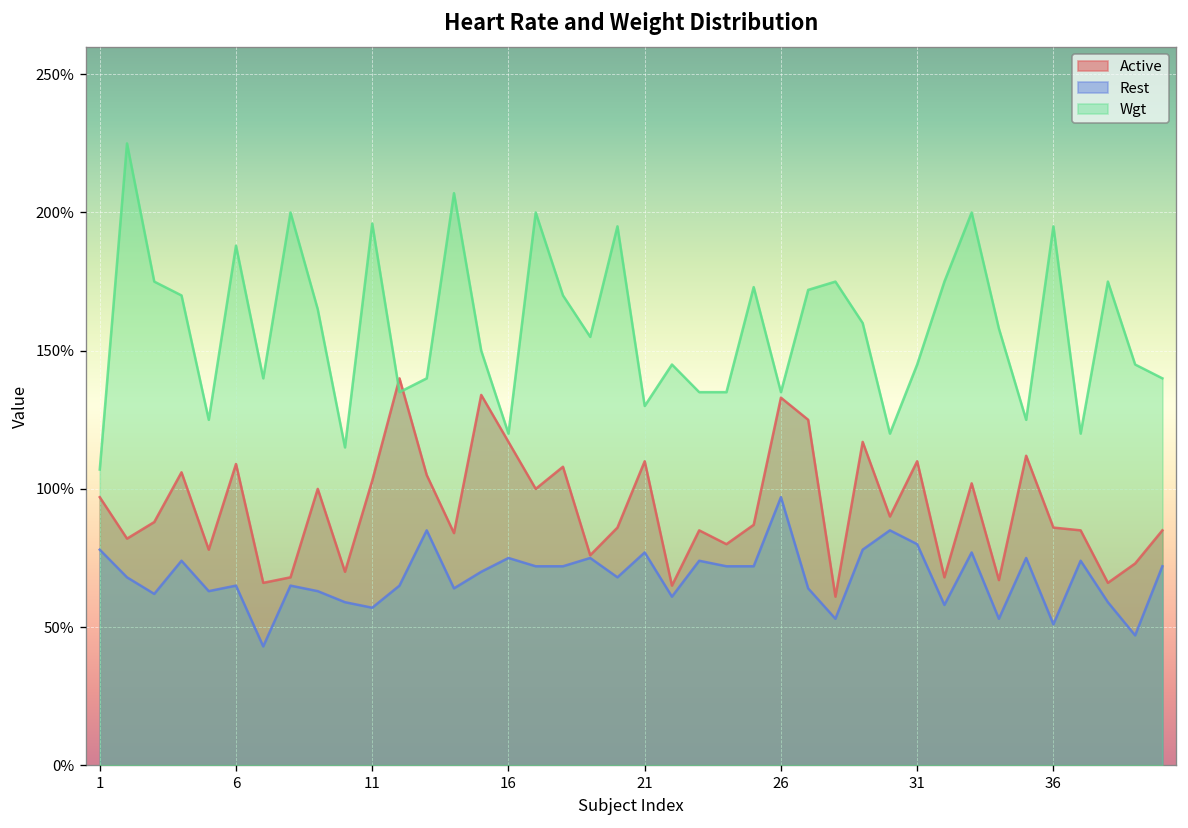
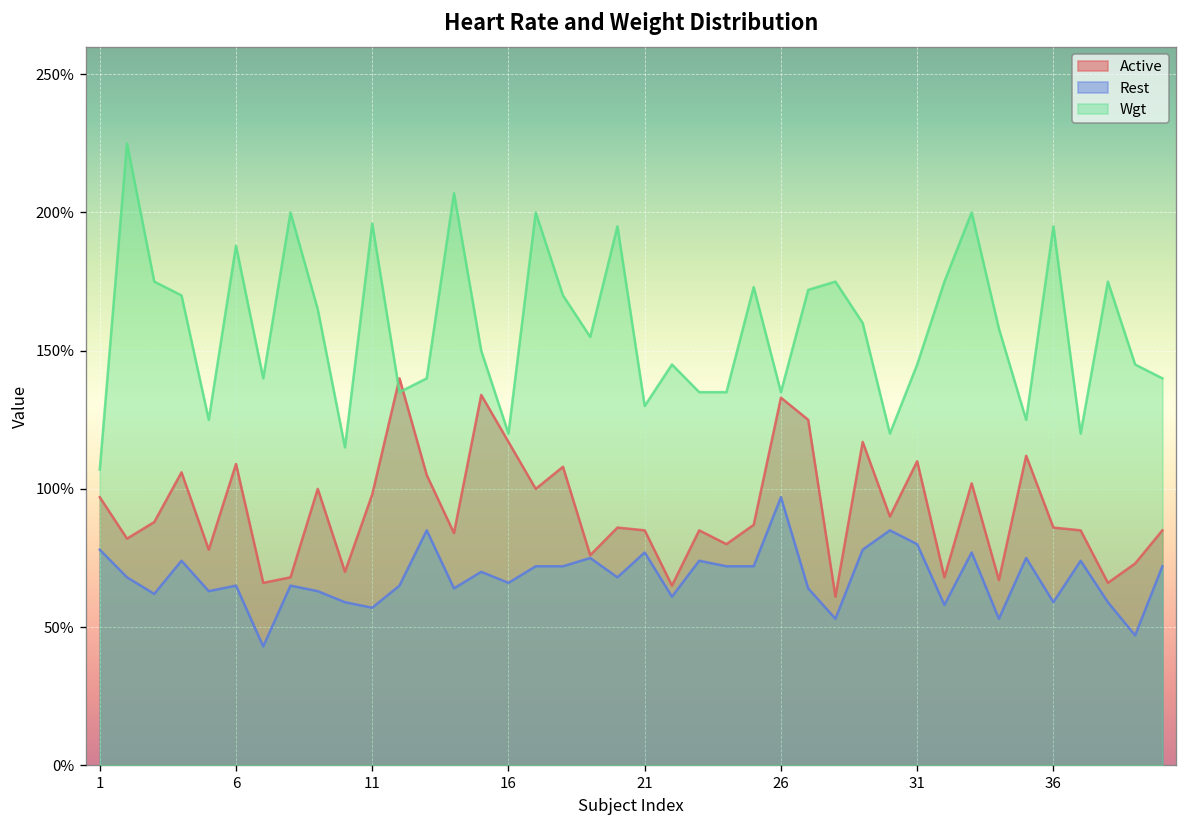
  {
    "Active": {
      "1": "97%",
      "6": "109%",
-     "11": "103%",
+     "11": "98%",
      "16": "117%",
-     "21": "110%",
+     "21": "85%",
      "26": "133%",
      "31": "110%",
      "36": "86%"
    },
    "Rest": {
      "1": "78%",
      "6": "65%",
      "11": "57%",
-     "16": "75%",
+     "16": "66%",
      "21": "77%",
      "26": "97%",
      "31": "80%",
-     "36": "51%"
+     "36": "59%"
    },
    "Wgt": {
      "1": "107%",
      "6": "188%",
      "11": "196%",
      "16": "120%",
      "21": "130%",
      "26": "135%",
      "31": "145%",
      "36": "195%"
    }
  }
